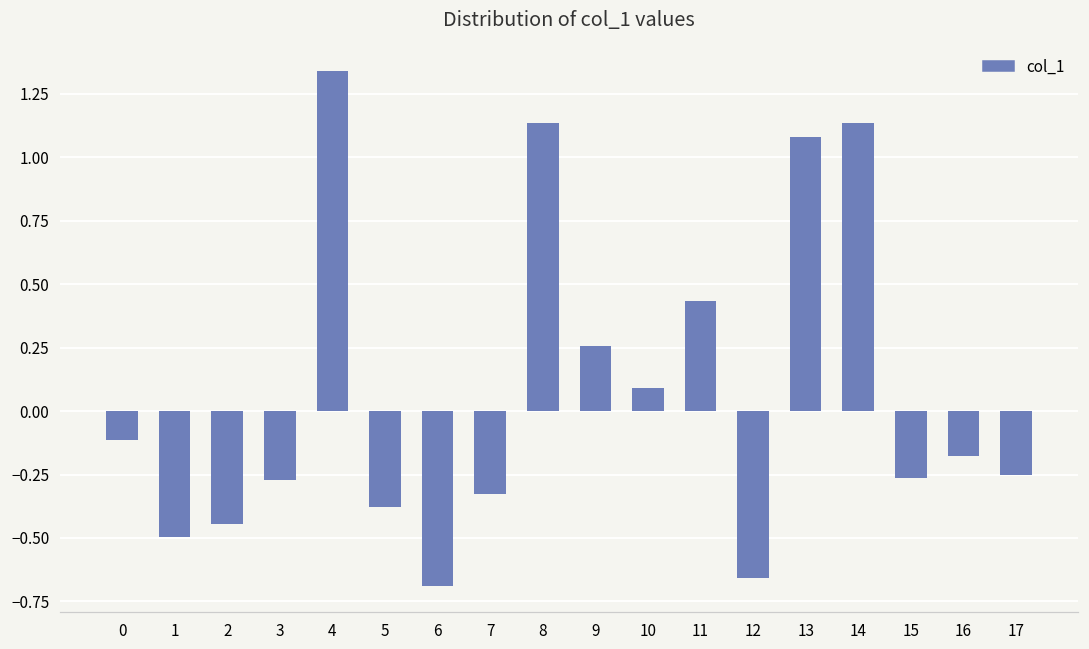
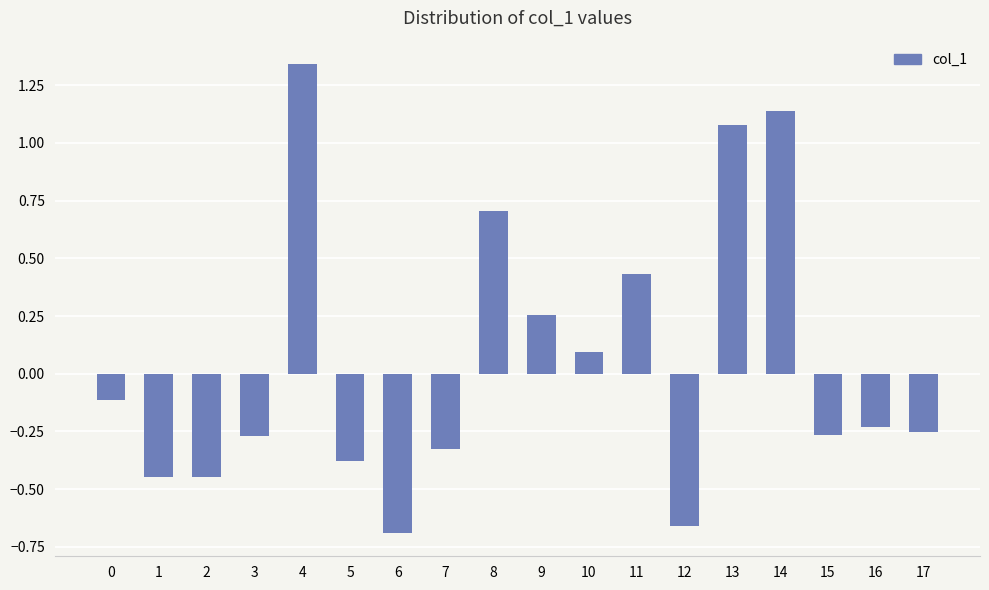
  {
    "0": -0.11,
-   "1": -0.50,
+   "1": -0.45,
    "2": -0.45,
    "3": -0.27,
    "4": 1.34,
    "5": -0.38,
    "6": -0.69,
    "7": -0.33,
-   "8": 1.14,
+   "8": 0.70,
    "9": 0.25,
    "10": 0.09,
    "11": 0.43,
    "12": -0.66,
    "13": 1.08,
    "14": 1.14,
    "15": -0.26,
-   "16": -0.18,
+   "16": -0.23,
    "17": -0.25
  }
